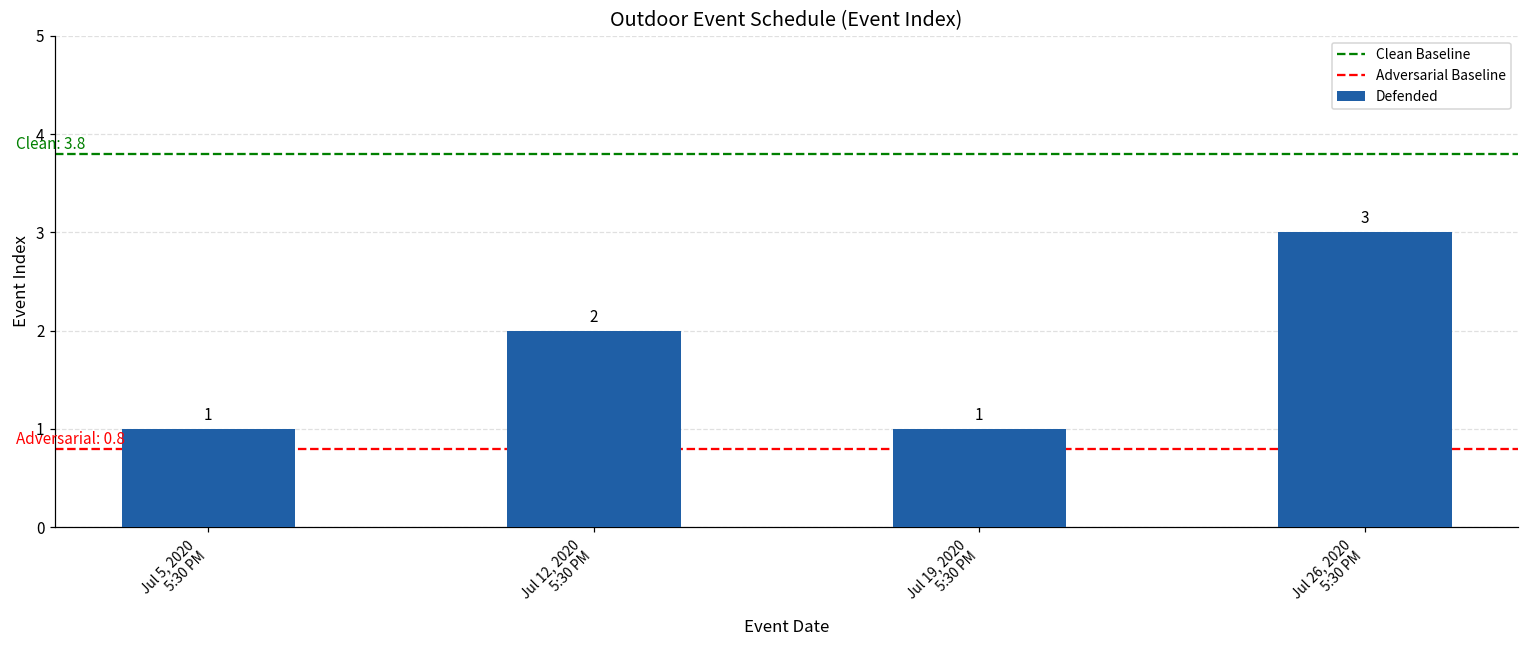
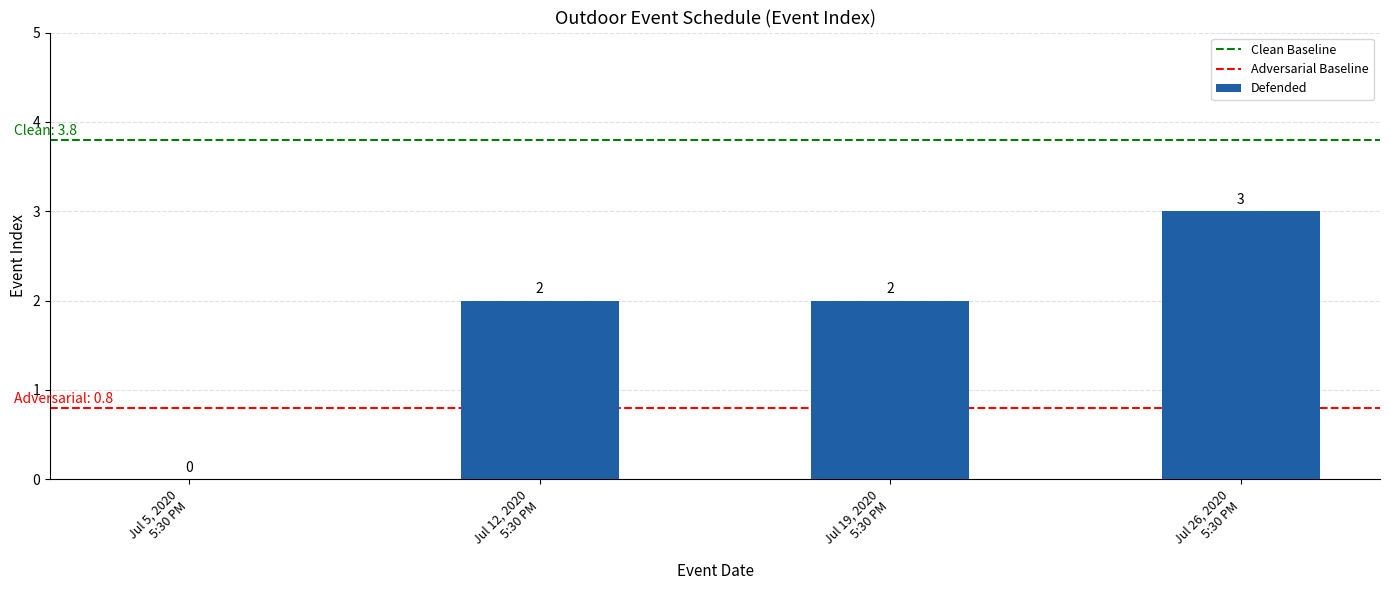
  {
-   "Jul 5, 2020 5:30 PM": 1,
+   "Jul 5, 2020 5:30 PM": 0,
    "Jul 12, 2020 5:30 PM": 2,
-   "Jul 19, 2020 5:30 PM": 1,
+   "Jul 19, 2020 5:30 PM": 2,
    "Jul 26, 2020 5:30 PM": 3
  }
